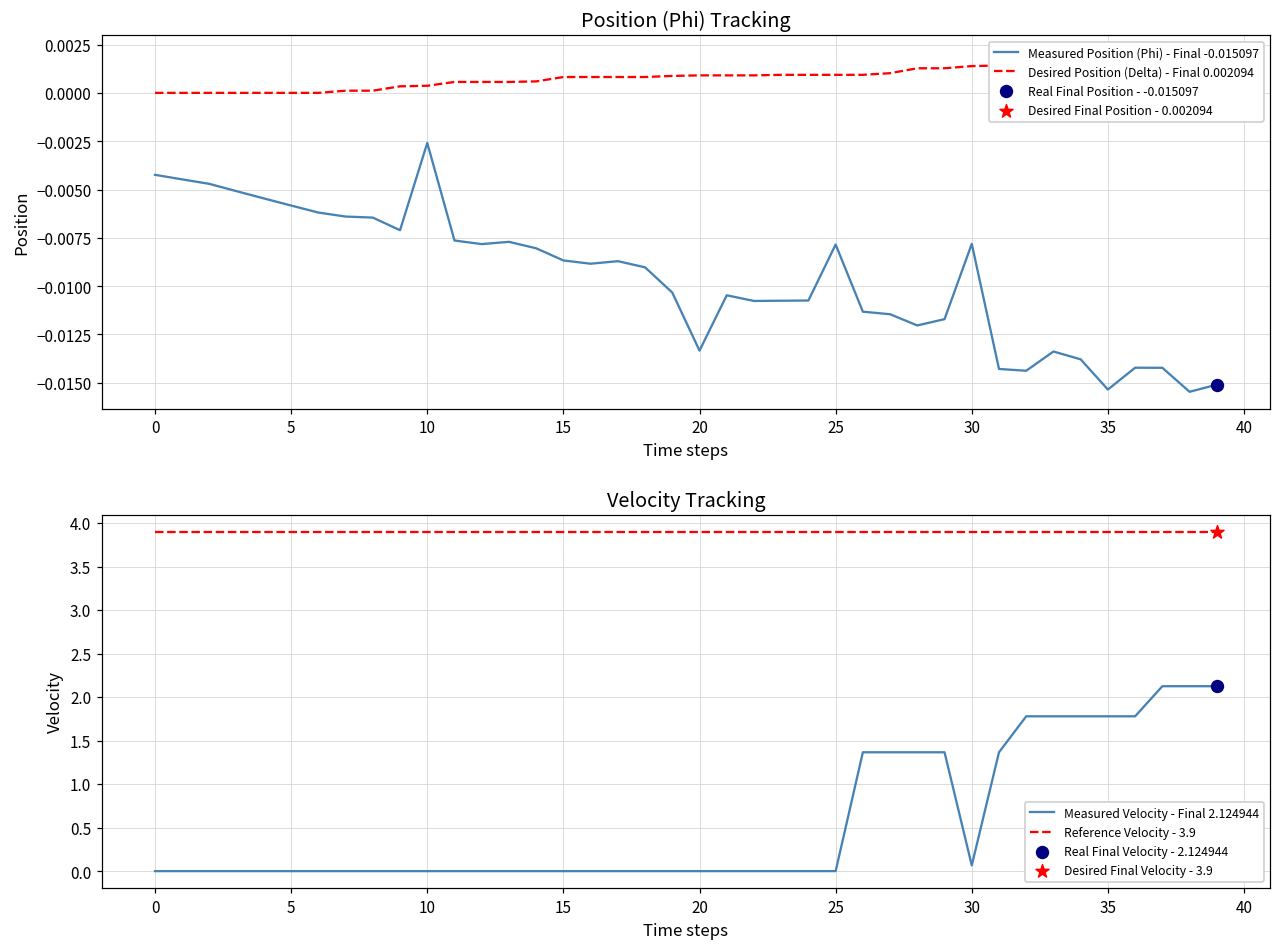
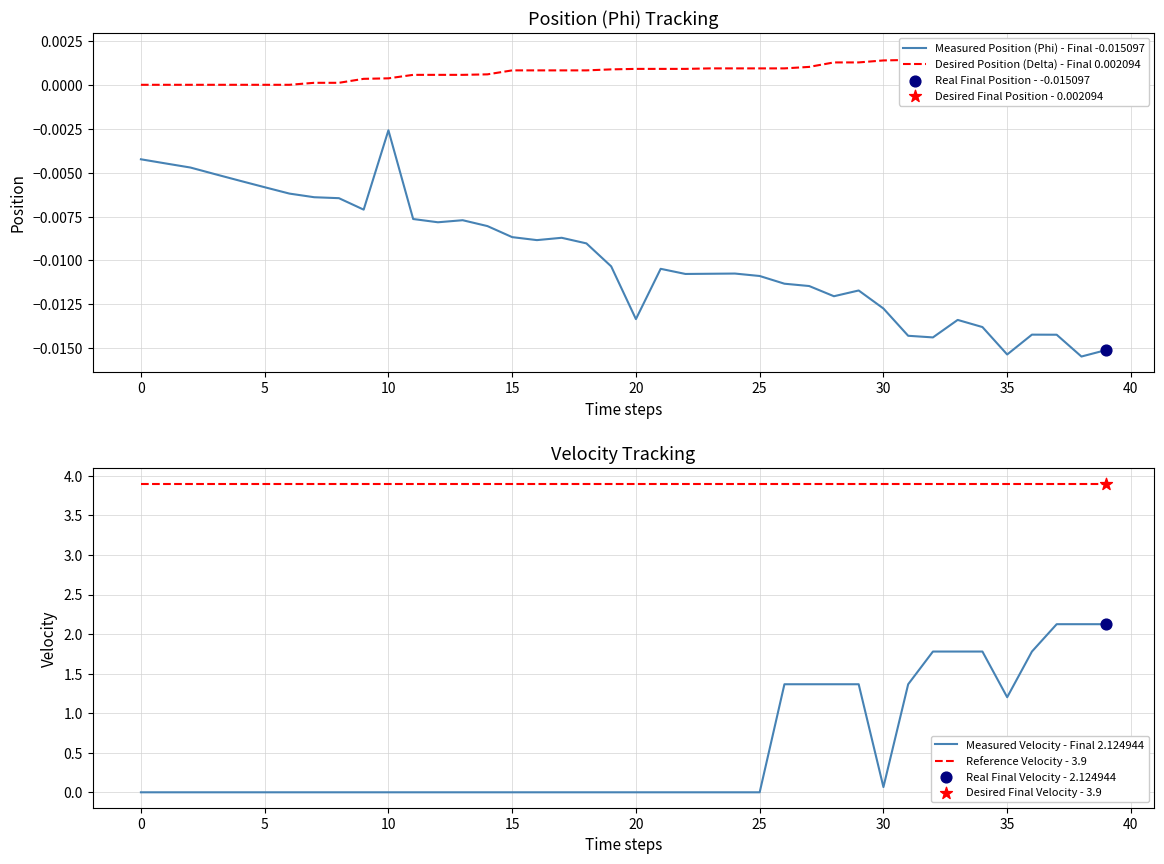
  {
    "Position (Phi) Tracking": {
      "Measured Position (Phi) - Final -0.015097": {
        "0": -0.0042,
        "5": -0.0058,
        "10": -0.0026,
        "15": -0.0087,
        "20": -0.0133,
-       "25": -0.0078,
-       "30": -0.0078,
+       "25": -0.0109,
+       "30": -0.0127,
        "35": -0.0154
      }
    },
    "Velocity Tracking": {
      "Measured Velocity - Final 2.124944": {
        "0": 0.0,
        "5": 0.0,
        "10": 0.0,
        "15": 0.0,
        "20": 0.0,
        "25": 0.0,
        "30": 0.1,
-       "35": 1.8
+       "35": 1.2
      }
    }
  }
